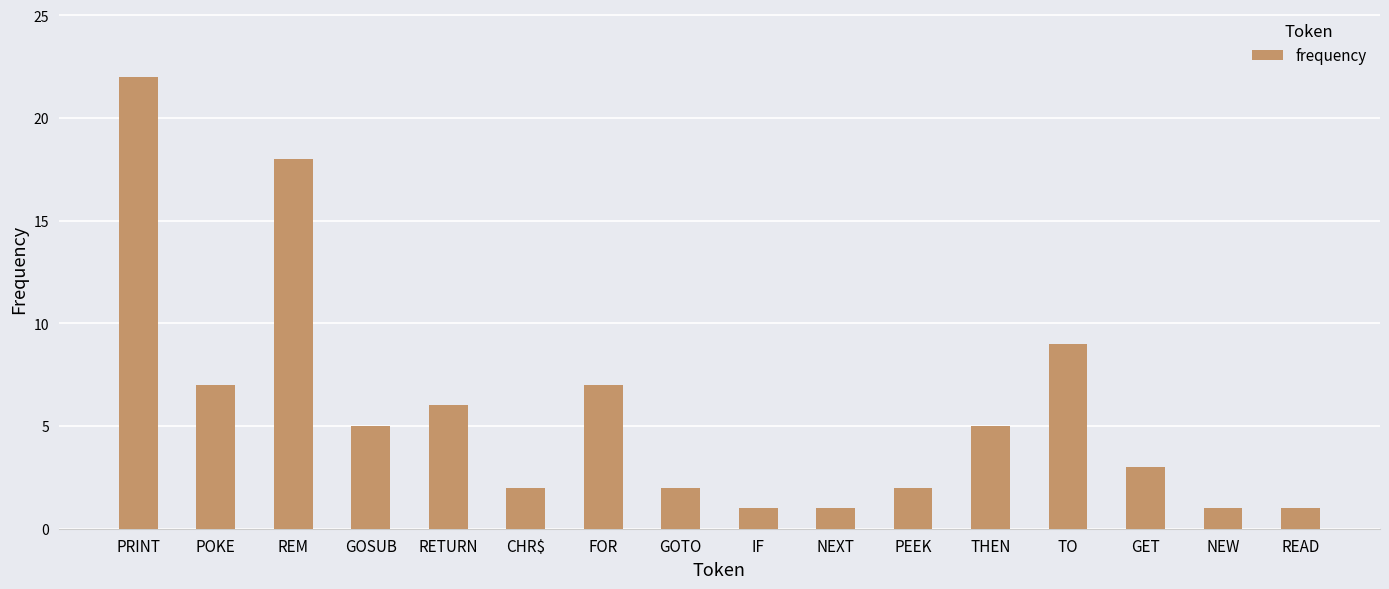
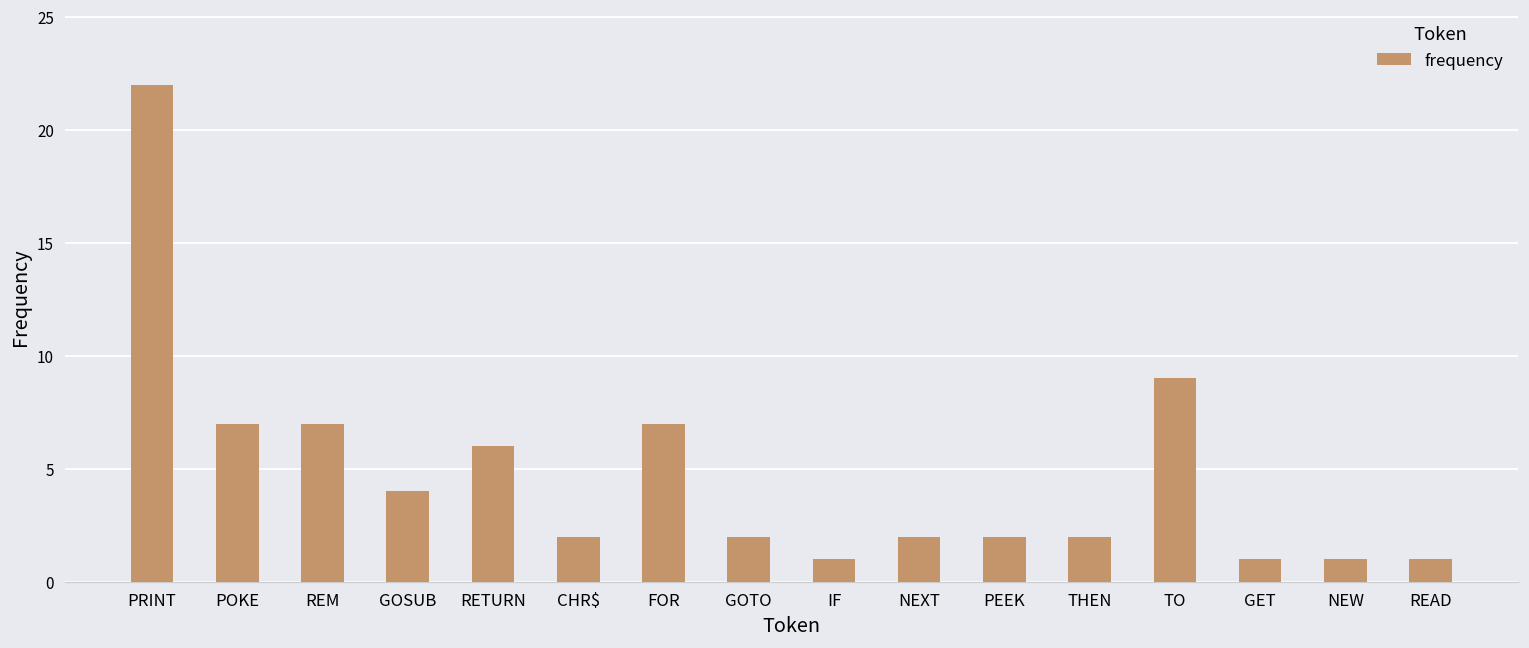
  {
    "PRINT": 22,
    "POKE": 7,
-   "REM": 18,
-   "GOSUB": 5,
+   "REM": 7,
+   "GOSUB": 4,
    "RETURN": 6,
    "CHR$": 2,
    "FOR": 7,
    "GOTO": 2,
    "IF": 1,
-   "NEXT": 1,
+   "NEXT": 2,
    "PEEK": 2,
-   "THEN": 5,
+   "THEN": 2,
    "TO": 9,
-   "GET": 3,
+   "GET": 1,
    "NEW": 1,
    "READ": 1
  }
